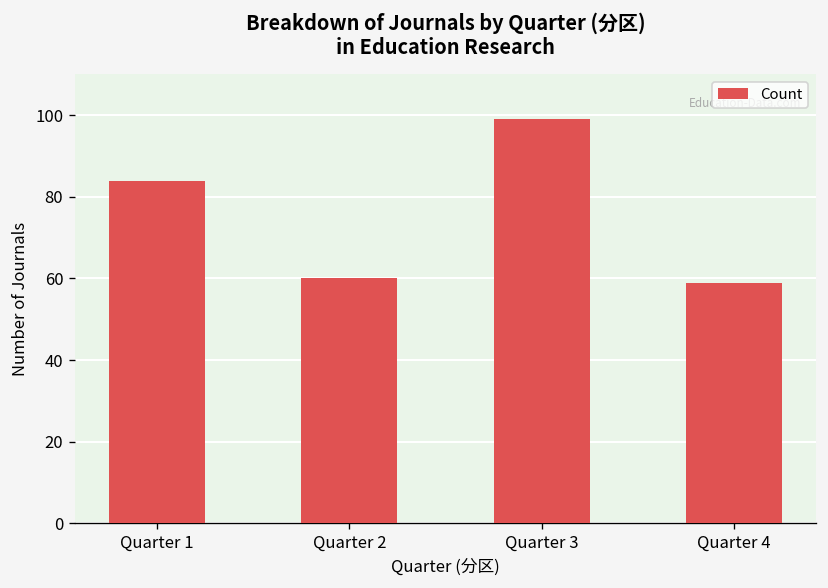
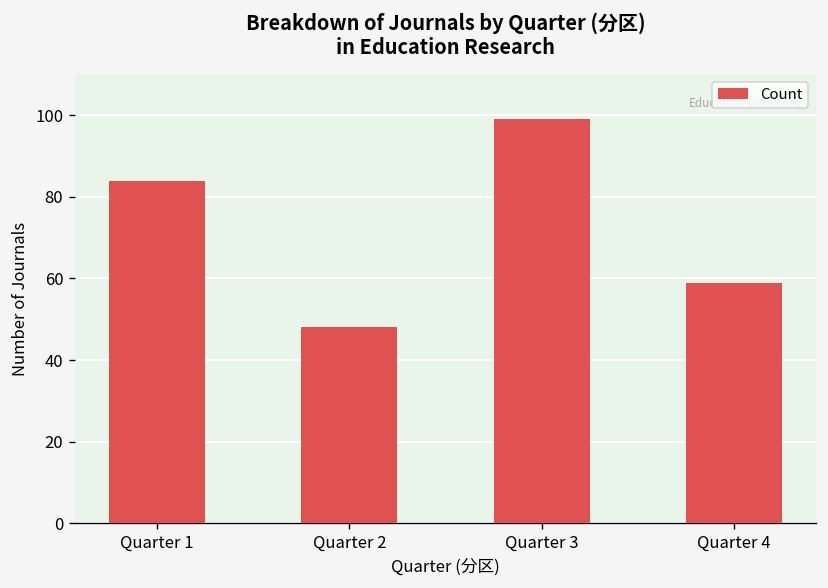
  {
    "Quarter 1": 84,
-   "Quarter 2": 60,
+   "Quarter 2": 48,
    "Quarter 3": 99,
    "Quarter 4": 59
  }
